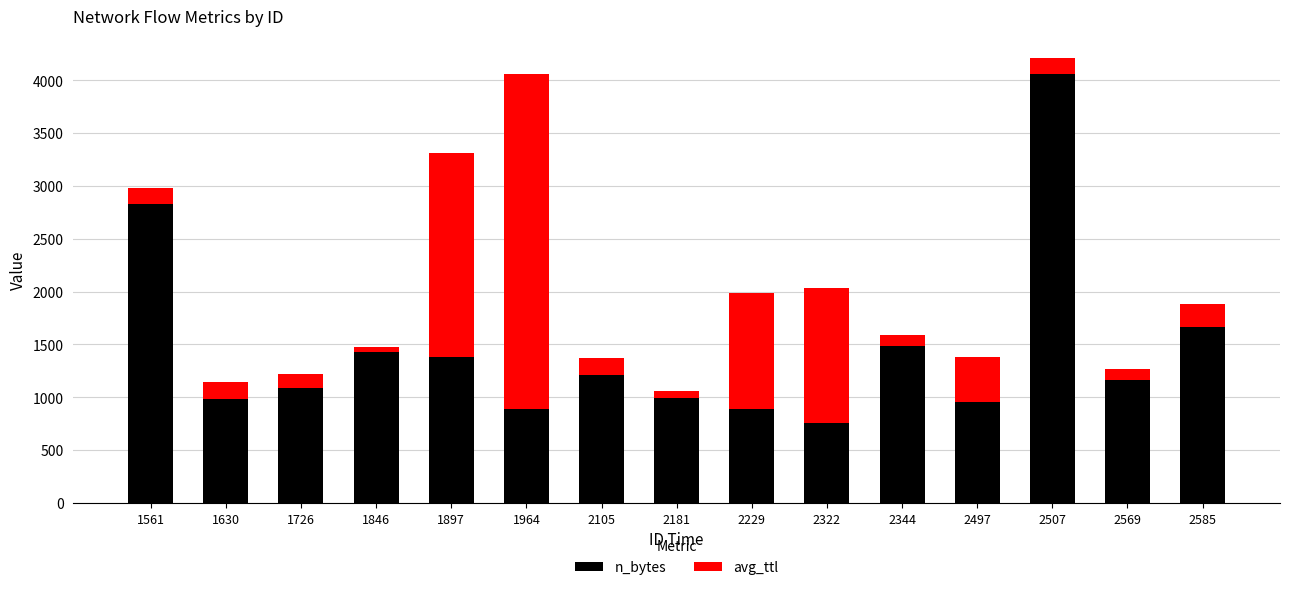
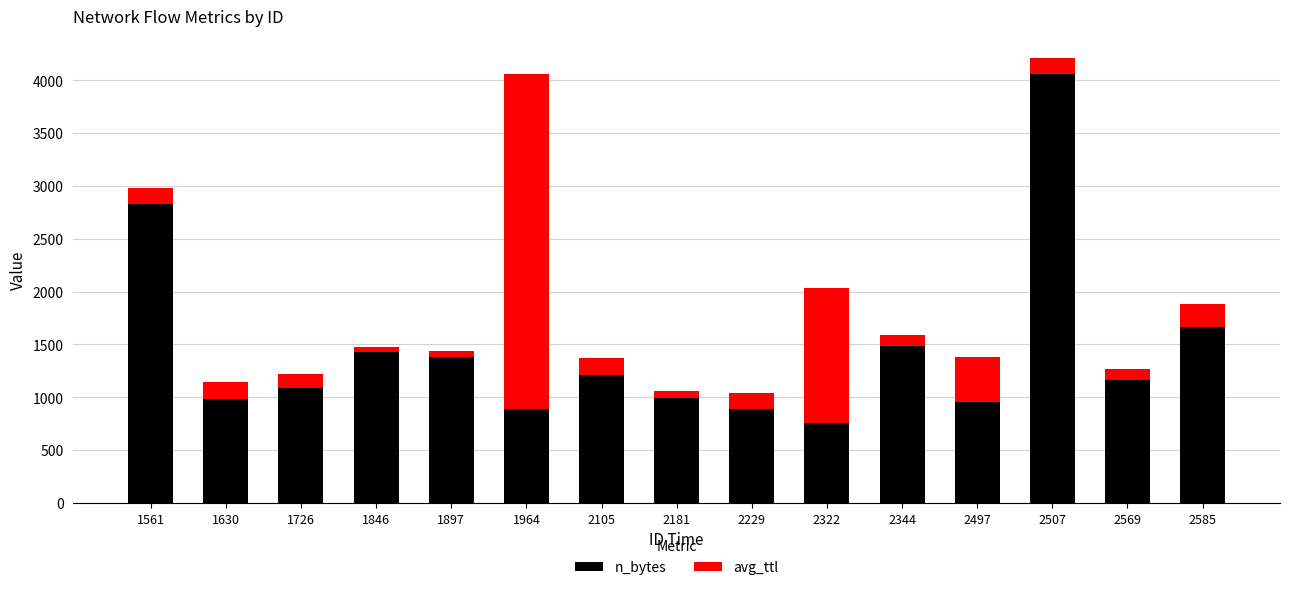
  {
    "n_bytes": {
      "1561": 2820,
      "1630": 990,
      "1726": 1090,
      "1846": 1430,
      "1897": 1380,
      "1964": 880,
      "2105": 1210,
      "2181": 1000,
      "2229": 890,
      "2322": 760,
      "2344": 1490,
      "2497": 960,
      "2507": 4060,
      "2569": 1160,
      "2585": 1660
    },
    "avg_ttl": {
      "1561": 160,
      "1630": 160,
      "1726": 130,
      "1846": 40,
-     "1897": 1930,
+     "1897": 60,
      "1964": 3180,
      "2105": 160,
      "2181": 70,
-     "2229": 1100,
+     "2229": 150,
      "2322": 1270,
      "2344": 100,
      "2497": 420,
      "2507": 150,
      "2569": 100,
      "2585": 220
    }
  }
